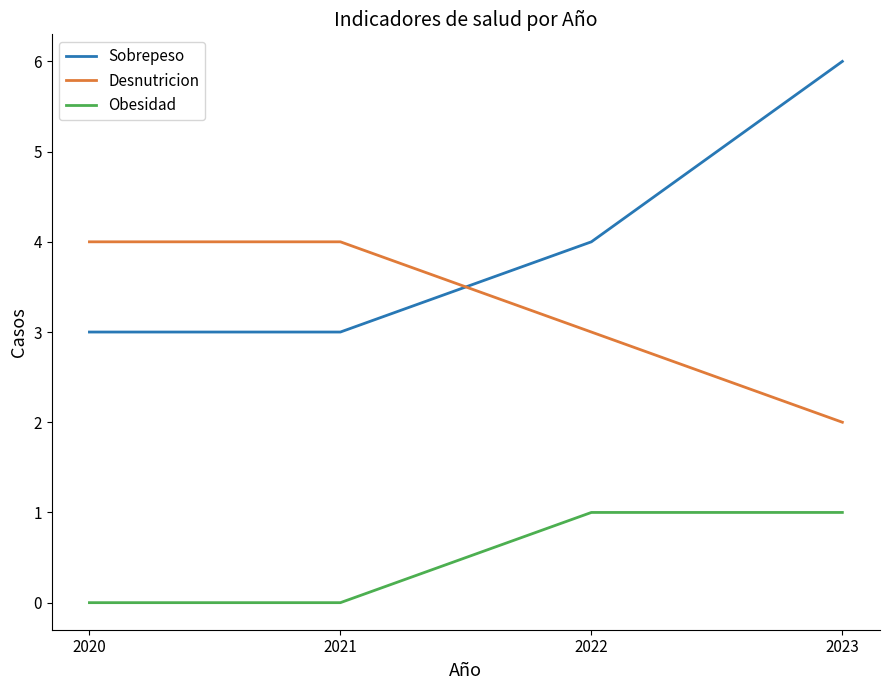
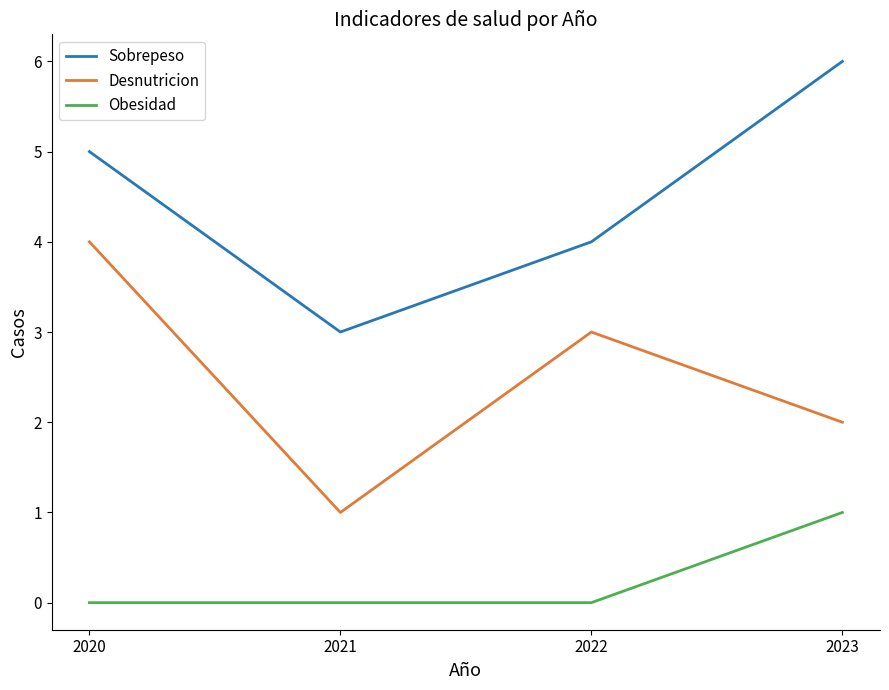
  {
    "Sobrepeso": {
-     "2020": 3,
+     "2020": 5,
      "2021": 3,
      "2022": 4,
      "2023": 6
    },
    "Desnutricion": {
      "2020": 4,
-     "2021": 4,
+     "2021": 1,
      "2022": 3,
      "2023": 2
    },
    "Obesidad": {
      "2020": 0,
      "2021": 0,
-     "2022": 1,
+     "2022": 0,
      "2023": 1
    }
  }
